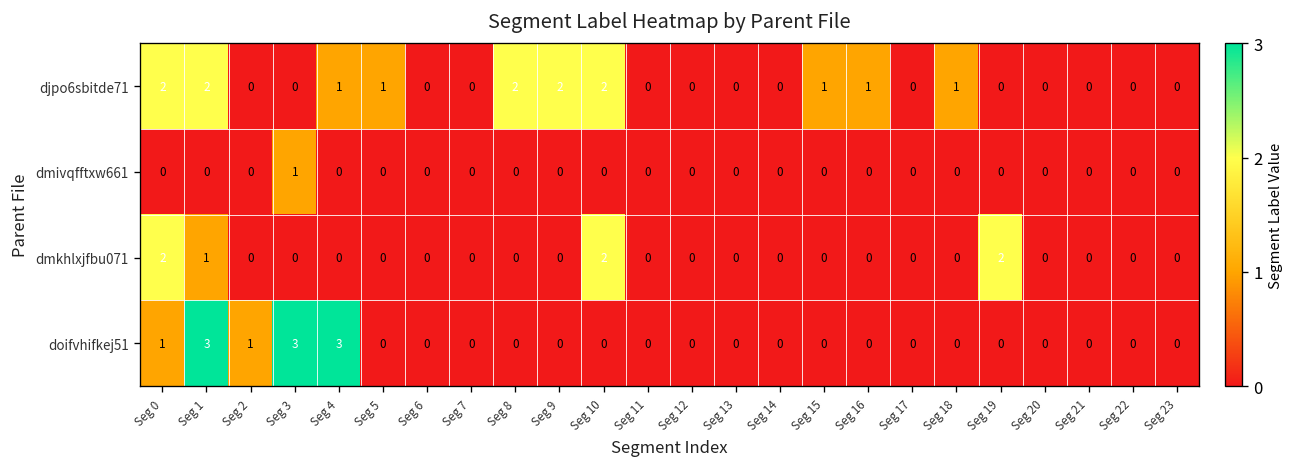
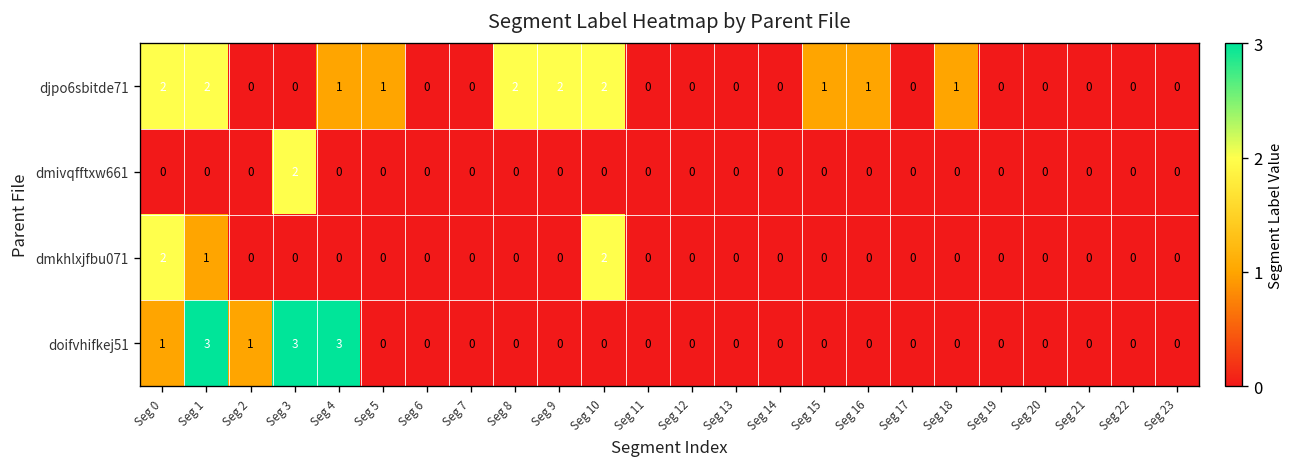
  {
    "djpo6sbitde71": {
      "Seg 0": 2,
      "Seg 1": 2,
      "Seg 2": 0,
      "Seg 3": 0,
      "Seg 4": 1,
      "Seg 5": 1,
      "Seg 6": 0,
      "Seg 7": 0,
      "Seg 8": 2,
      "Seg 9": 2,
      "Seg 10": 2,
      "Seg 11": 0,
      "Seg 12": 0,
      "Seg 13": 0,
      "Seg 14": 0,
      "Seg 15": 1,
      "Seg 16": 1,
      "Seg 17": 0,
      "Seg 18": 1,
      "Seg 19": 0,
      "Seg 20": 0,
      "Seg 21": 0,
      "Seg 22": 0,
      "Seg 23": 0
    },
    "dmivqfftxw661": {
      "Seg 0": 0,
      "Seg 1": 0,
      "Seg 2": 0,
-     "Seg 3": 1,
+     "Seg 3": 2,
      "Seg 4": 0,
      "Seg 5": 0,
      "Seg 6": 0,
      "Seg 7": 0,
      "Seg 8": 0,
      "Seg 9": 0,
      "Seg 10": 0,
      "Seg 11": 0,
      "Seg 12": 0,
      "Seg 13": 0,
      "Seg 14": 0,
      "Seg 15": 0,
      "Seg 16": 0,
      "Seg 17": 0,
      "Seg 18": 0,
      "Seg 19": 0,
      "Seg 20": 0,
      "Seg 21": 0,
      "Seg 22": 0,
      "Seg 23": 0
    },
    "dmkhlxjfbu071": {
      "Seg 0": 2,
      "Seg 1": 1,
      "Seg 2": 0,
      "Seg 3": 0,
      "Seg 4": 0,
      "Seg 5": 0,
      "Seg 6": 0,
      "Seg 7": 0,
      "Seg 8": 0,
      "Seg 9": 0,
      "Seg 10": 2,
      "Seg 11": 0,
      "Seg 12": 0,
      "Seg 13": 0,
      "Seg 14": 0,
      "Seg 15": 0,
      "Seg 16": 0,
      "Seg 17": 0,
      "Seg 18": 0,
-     "Seg 19": 2,
+     "Seg 19": 0,
      "Seg 20": 0,
      "Seg 21": 0,
      "Seg 22": 0,
      "Seg 23": 0
    },
    "doifvhifkej51": {
      "Seg 0": 1,
      "Seg 1": 3,
      "Seg 2": 1,
      "Seg 3": 3,
      "Seg 4": 3,
      "Seg 5": 0,
      "Seg 6": 0,
      "Seg 7": 0,
      "Seg 8": 0,
      "Seg 9": 0,
      "Seg 10": 0,
      "Seg 11": 0,
      "Seg 12": 0,
      "Seg 13": 0,
      "Seg 14": 0,
      "Seg 15": 0,
      "Seg 16": 0,
      "Seg 17": 0,
      "Seg 18": 0,
      "Seg 19": 0,
      "Seg 20": 0,
      "Seg 21": 0,
      "Seg 22": 0,
      "Seg 23": 0
    }
  }
